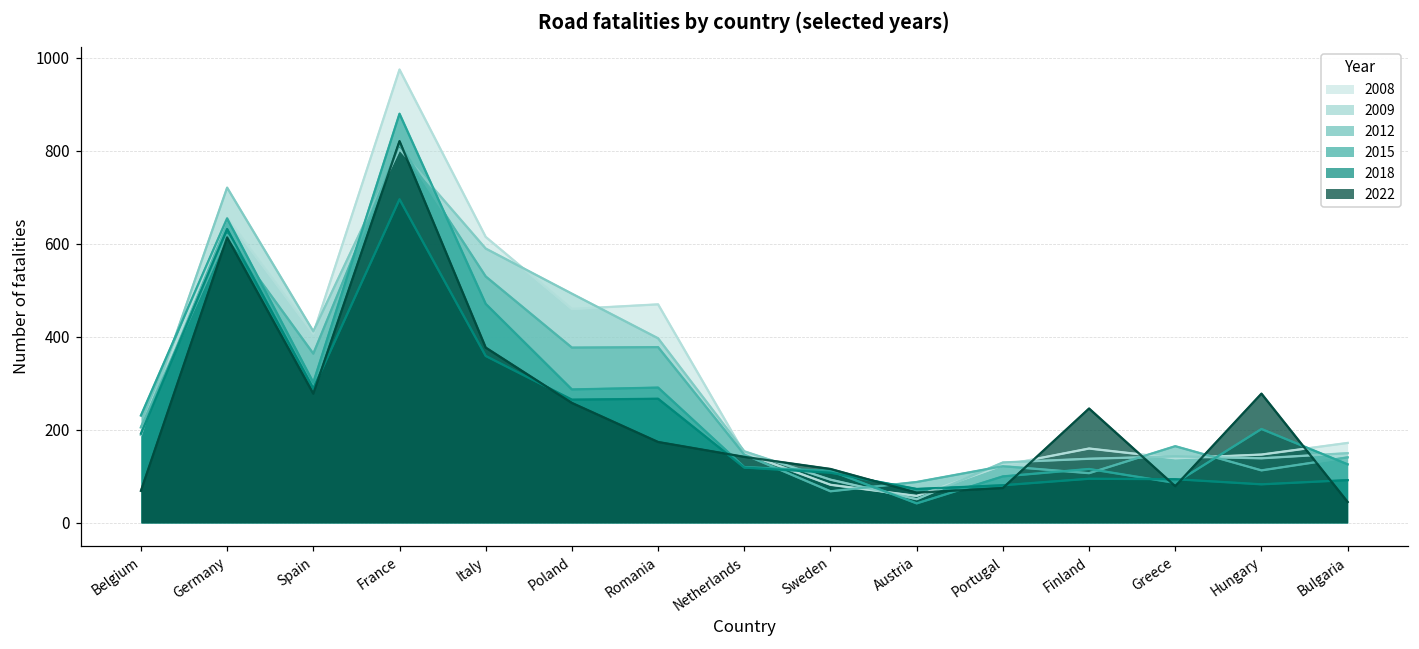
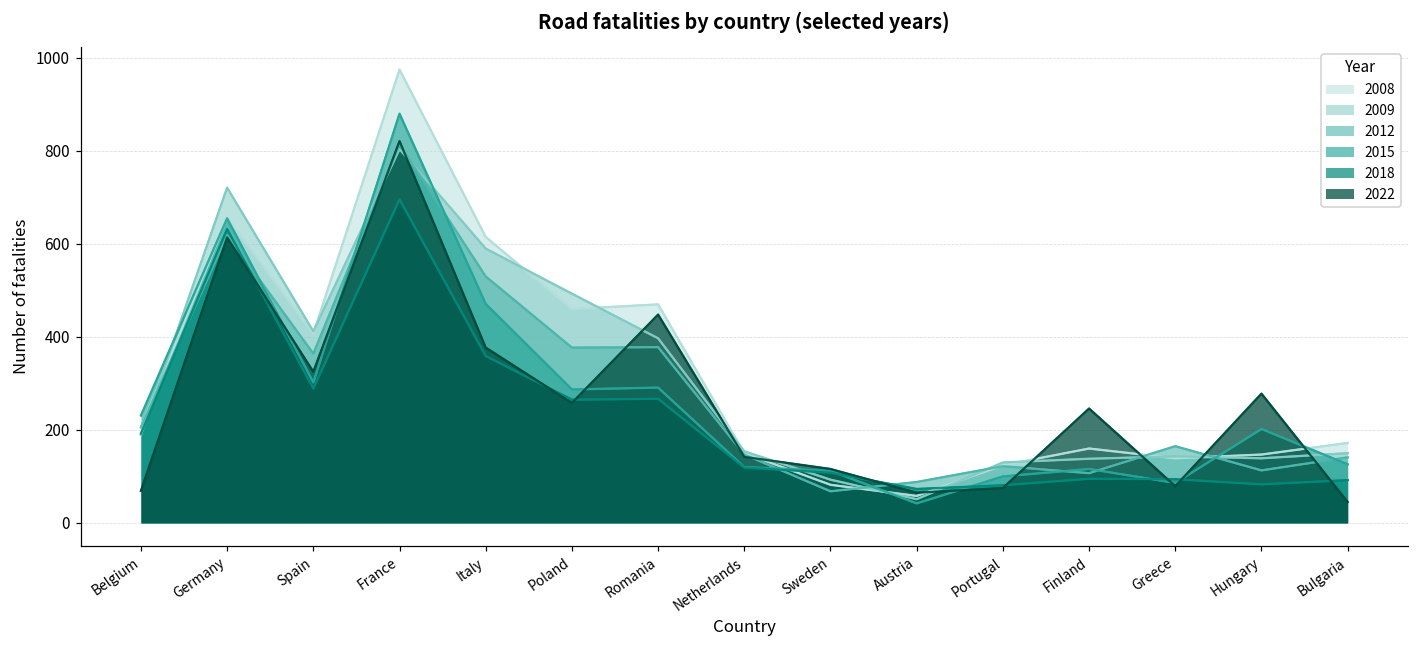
  {
    "2022": {
      "Belgium": 70,
-     "Spain": 280,
+     "Spain": 330,
      "France": 820,
      "Italy": 380,
      "Poland": 260,
-     "Romania": 170,
+     "Romania": 450,
      "Austria": 70,
      "Portugal": 80,
      "Finland": 250,
      "Greece": 80,
      "Hungary": 280,
      "Bulgaria": 50
    }
  }
